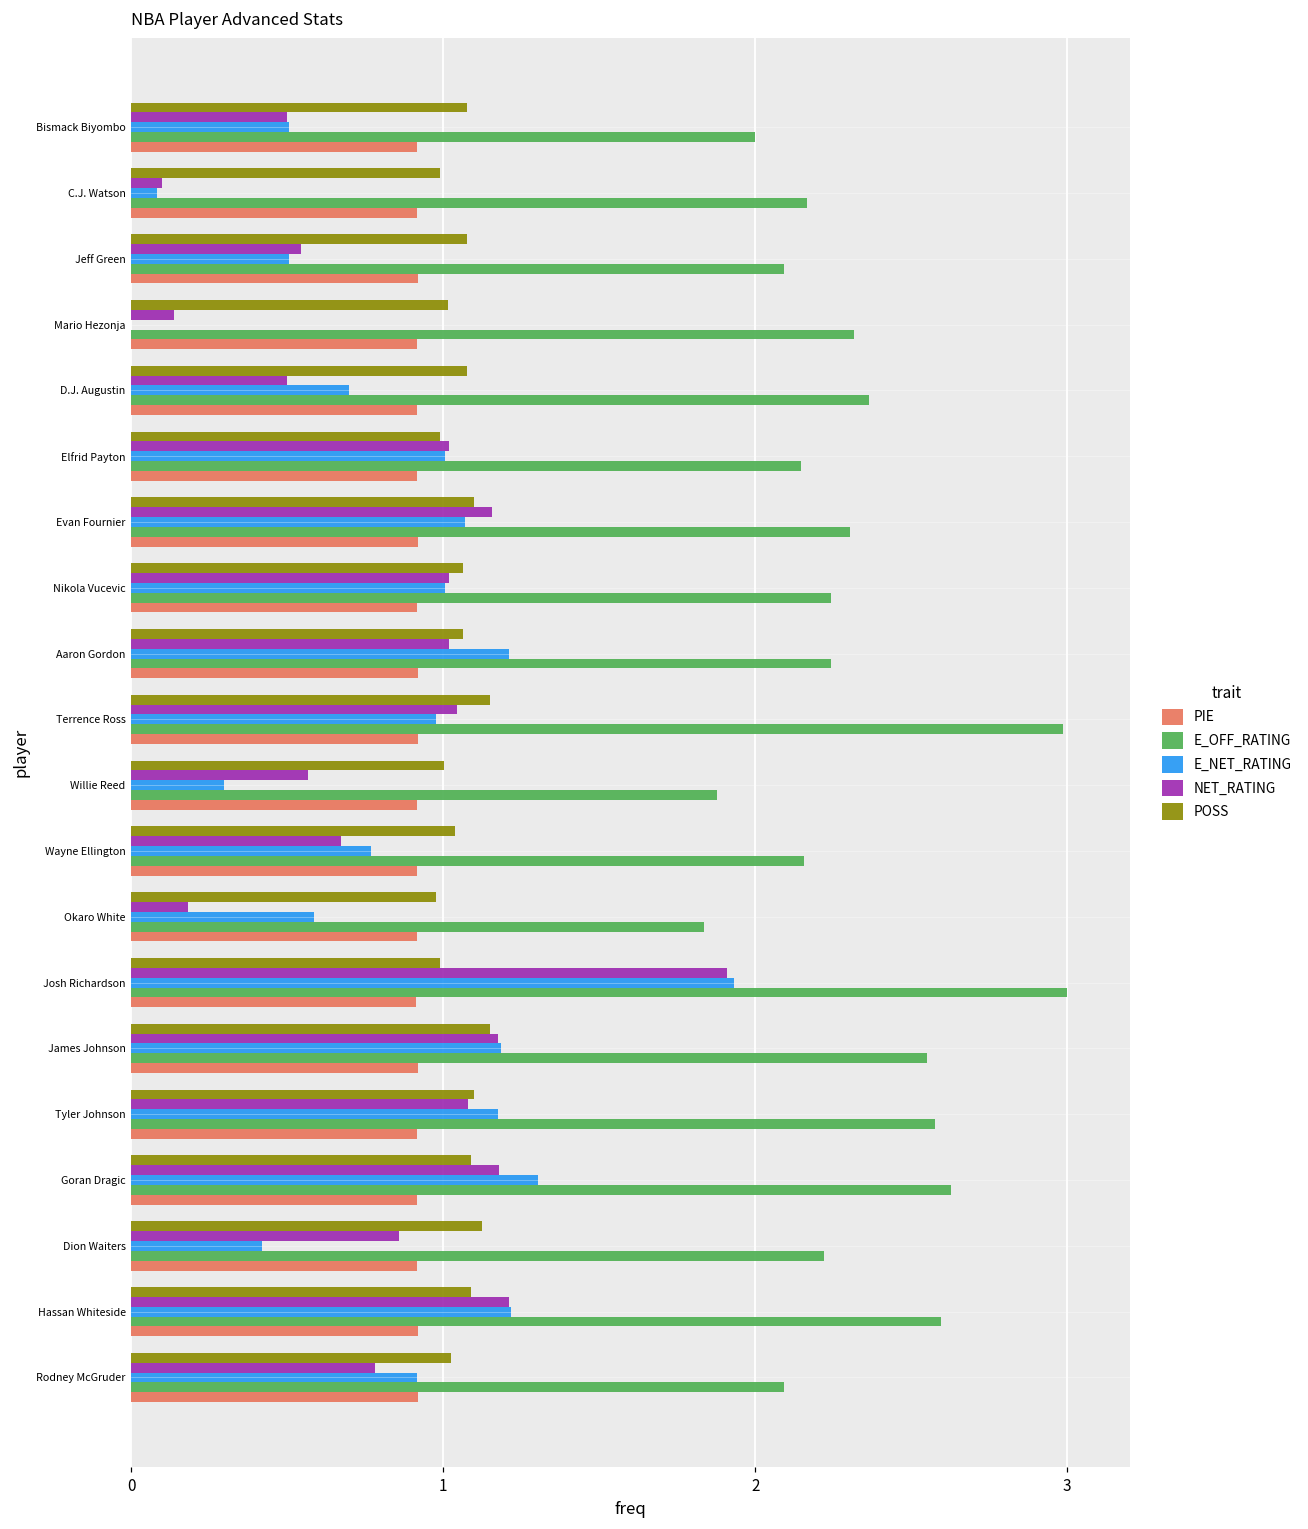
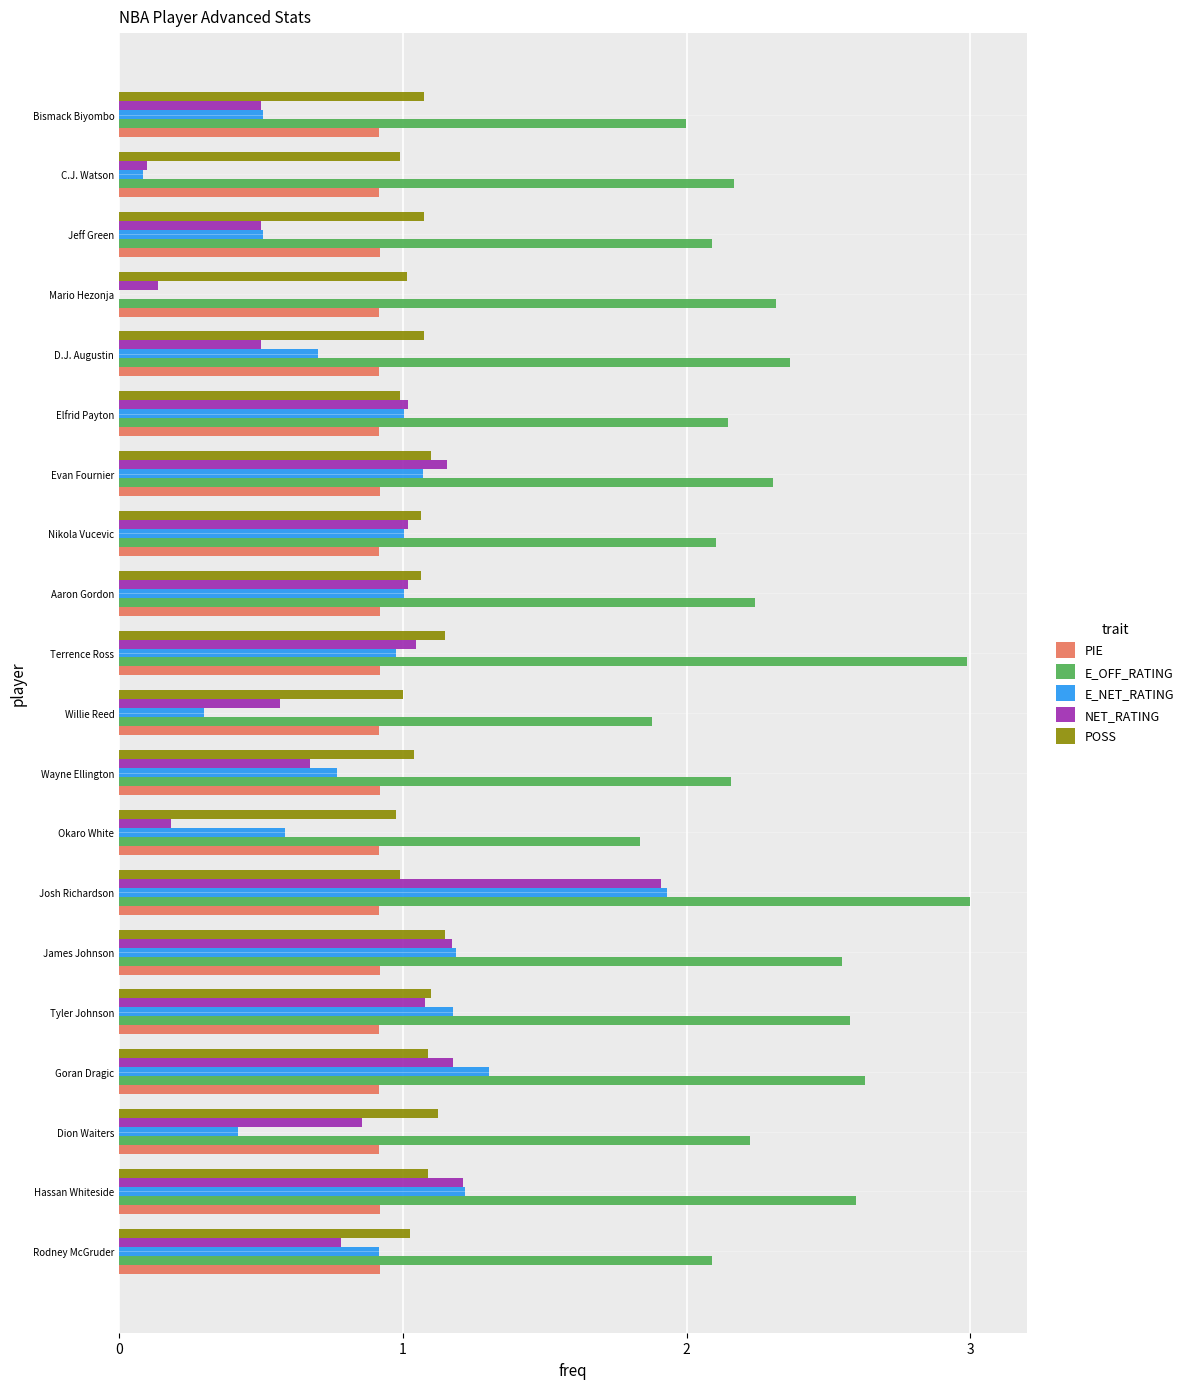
  {
    "PIE": {
      "Bismack Biyombo": 0.92,
      "C.J. Watson": 0.92,
      "Jeff Green": 0.92,
      "Mario Hezonja": 0.92,
      "D.J. Augustin": 0.92,
      "Elfrid Payton": 0.92,
      "Evan Fournier": 0.92,
      "Nikola Vucevic": 0.92,
      "Aaron Gordon": 0.92,
      "Terrence Ross": 0.92,
      "Willie Reed": 0.92,
      "Wayne Ellington": 0.92,
      "Okaro White": 0.91,
      "Josh Richardson": 0.91,
      "James Johnson": 0.92,
      "Tyler Johnson": 0.92,
      "Goran Dragic": 0.92,
      "Dion Waiters": 0.92,
      "Hassan Whiteside": 0.92,
      "Rodney McGruder": 0.92
    },
    "E_OFF_RATING": {
      "Bismack Biyombo": 2.00,
      "C.J. Watson": 2.17,
      "Jeff Green": 2.09,
      "Mario Hezonja": 2.32,
      "D.J. Augustin": 2.36,
      "Elfrid Payton": 2.15,
      "Evan Fournier": 2.30,
-     "Nikola Vucevic": 2.24,
+     "Nikola Vucevic": 2.10,
      "Aaron Gordon": 2.24,
      "Terrence Ross": 2.99,
      "Willie Reed": 1.88,
      "Wayne Ellington": 2.16,
      "Okaro White": 1.84,
      "Josh Richardson": 3.00,
      "James Johnson": 2.55,
      "Tyler Johnson": 2.58,
      "Goran Dragic": 2.63,
      "Dion Waiters": 2.22,
      "Hassan Whiteside": 2.60,
      "Rodney McGruder": 2.09
    },
    "E_NET_RATING": {
      "Bismack Biyombo": 0.51,
      "C.J. Watson": 0.08,
      "Jeff Green": 0.51,
      "Mario Hezonja": 0.00,
      "D.J. Augustin": 0.70,
      "Elfrid Payton": 1.00,
      "Evan Fournier": 1.07,
      "Nikola Vucevic": 1.00,
-     "Aaron Gordon": 1.21,
+     "Aaron Gordon": 1.00,
      "Terrence Ross": 0.98,
      "Willie Reed": 0.30,
      "Wayne Ellington": 0.77,
      "Okaro White": 0.59,
      "Josh Richardson": 1.93,
      "James Johnson": 1.19,
      "Tyler Johnson": 1.18,
      "Goran Dragic": 1.30,
      "Dion Waiters": 0.42,
      "Hassan Whiteside": 1.22,
      "Rodney McGruder": 0.92
    },
    "NET_RATING": {
      "Bismack Biyombo": 0.50,
      "C.J. Watson": 0.10,
-     "Jeff Green": 0.55,
+     "Jeff Green": 0.50,
      "Mario Hezonja": 0.14,
      "D.J. Augustin": 0.50,
      "Elfrid Payton": 1.02,
      "Evan Fournier": 1.16,
      "Nikola Vucevic": 1.02,
      "Aaron Gordon": 1.02,
      "Terrence Ross": 1.04,
      "Willie Reed": 0.57,
      "Wayne Ellington": 0.67,
      "Okaro White": 0.18,
      "Josh Richardson": 1.91,
      "James Johnson": 1.17,
      "Tyler Johnson": 1.08,
      "Goran Dragic": 1.18,
      "Dion Waiters": 0.86,
      "Hassan Whiteside": 1.21,
      "Rodney McGruder": 0.78
    },
    "POSS": {
      "Bismack Biyombo": 1.08,
      "C.J. Watson": 0.99,
      "Jeff Green": 1.08,
      "Mario Hezonja": 1.01,
      "D.J. Augustin": 1.08,
      "Elfrid Payton": 0.99,
      "Evan Fournier": 1.10,
      "Nikola Vucevic": 1.06,
      "Aaron Gordon": 1.06,
      "Terrence Ross": 1.15,
      "Willie Reed": 1.00,
      "Wayne Ellington": 1.04,
      "Okaro White": 0.98,
      "Josh Richardson": 0.99,
      "James Johnson": 1.15,
      "Tyler Johnson": 1.10,
      "Goran Dragic": 1.09,
      "Dion Waiters": 1.12,
      "Hassan Whiteside": 1.09,
      "Rodney McGruder": 1.03
    }
  }
